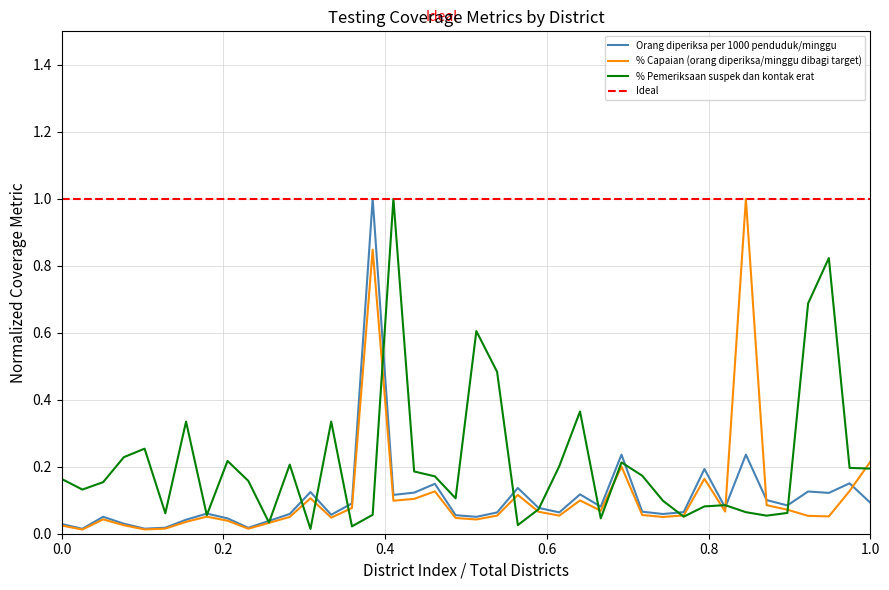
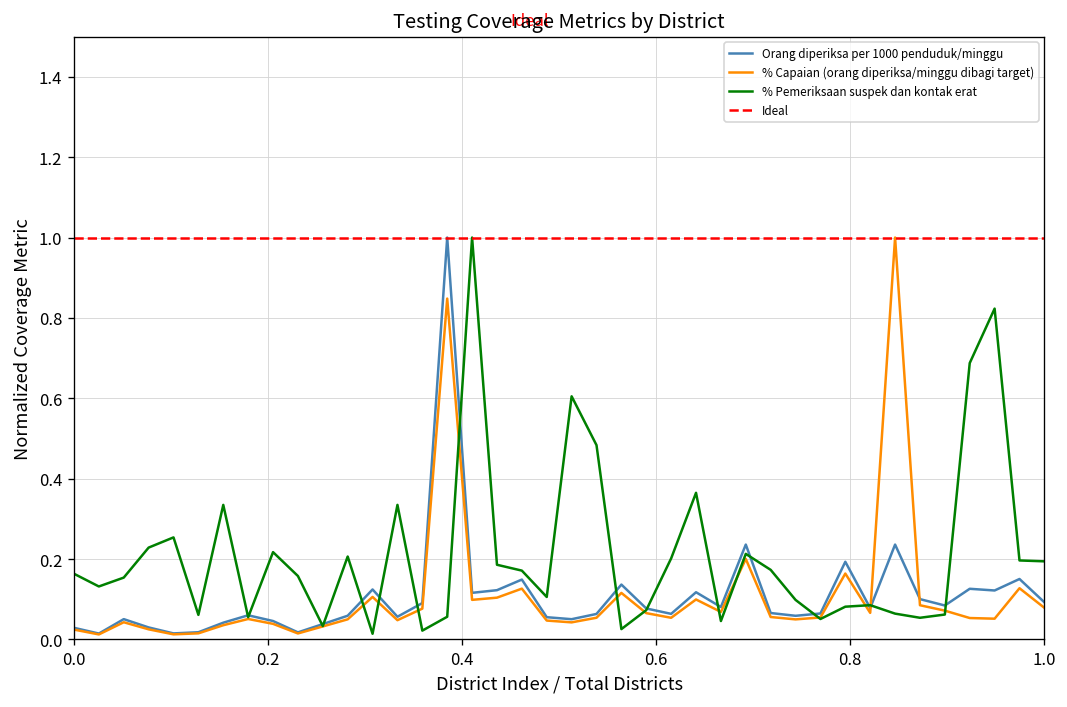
  {
    "Orang diperiksa per 1000 penduduk/minggu": {
      "1.0": 0.09
    },
    "% Capaian (orang diperiksa/minggu dibagi target)": {
-     "1.0": 0.21
+     "1.0": 0.08
    },
    "% Pemeriksaan suspek dan kontak erat": {
      "0.0": 0.16,
      "1.0": 0.19
    }
  }
